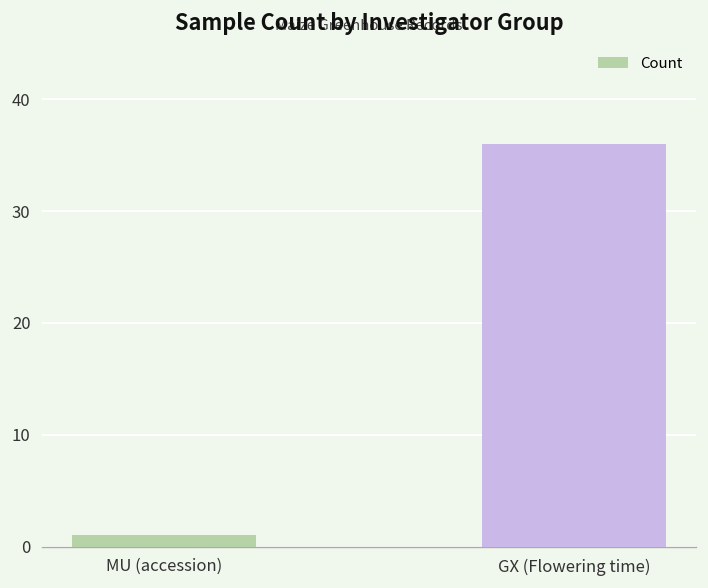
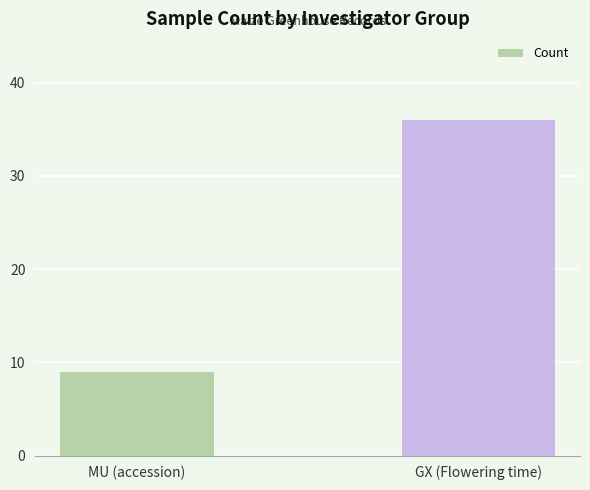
  {
-   "MU (accession)": 1,
+   "MU (accession)": 9,
    "GX (Flowering time)": 36
  }
